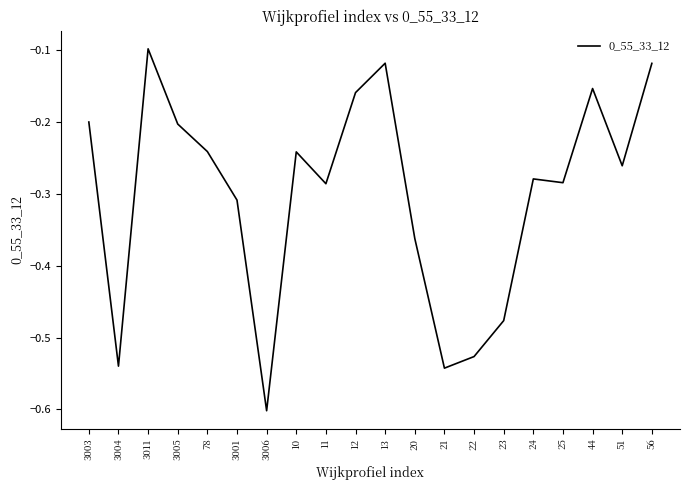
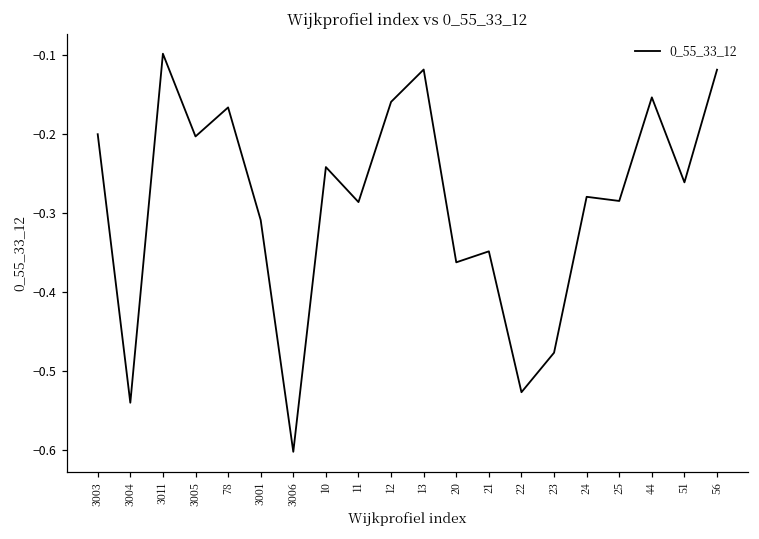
  {
    "3003": -0.20,
    "3004": -0.54,
    "3011": -0.10,
    "3005": -0.20,
-   "78": -0.24,
+   "78": -0.17,
    "3001": -0.31,
    "3006": -0.60,
    "10": -0.24,
    "11": -0.29,
    "12": -0.16,
    "13": -0.12,
    "20": -0.36,
-   "21": -0.54,
+   "21": -0.35,
    "22": -0.53,
    "23": -0.48,
    "24": -0.28,
    "25": -0.28,
    "44": -0.15,
    "51": -0.26,
    "56": -0.12
  }
